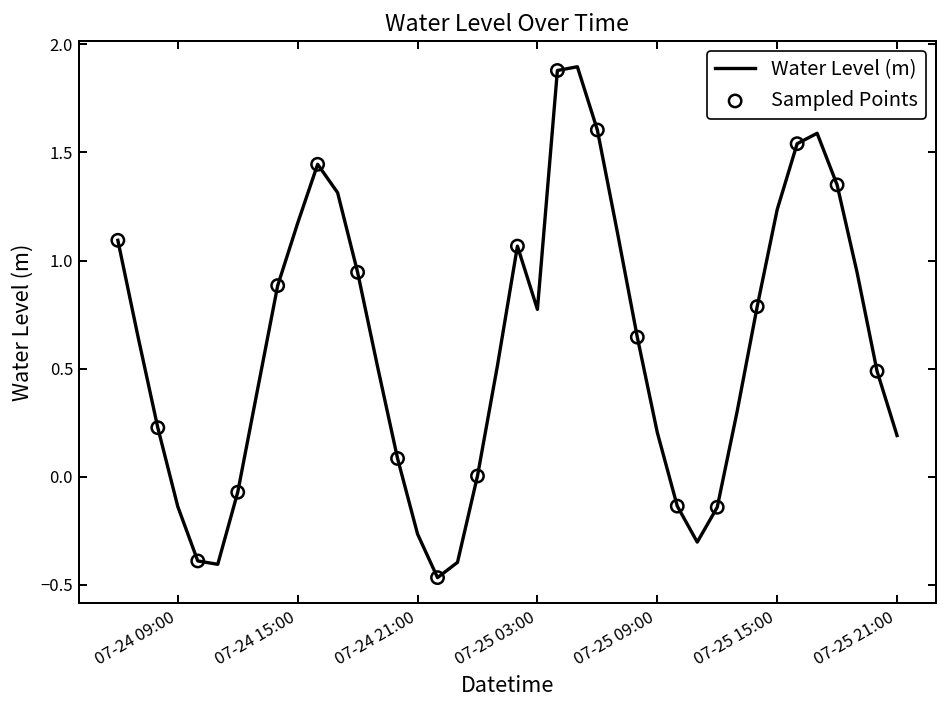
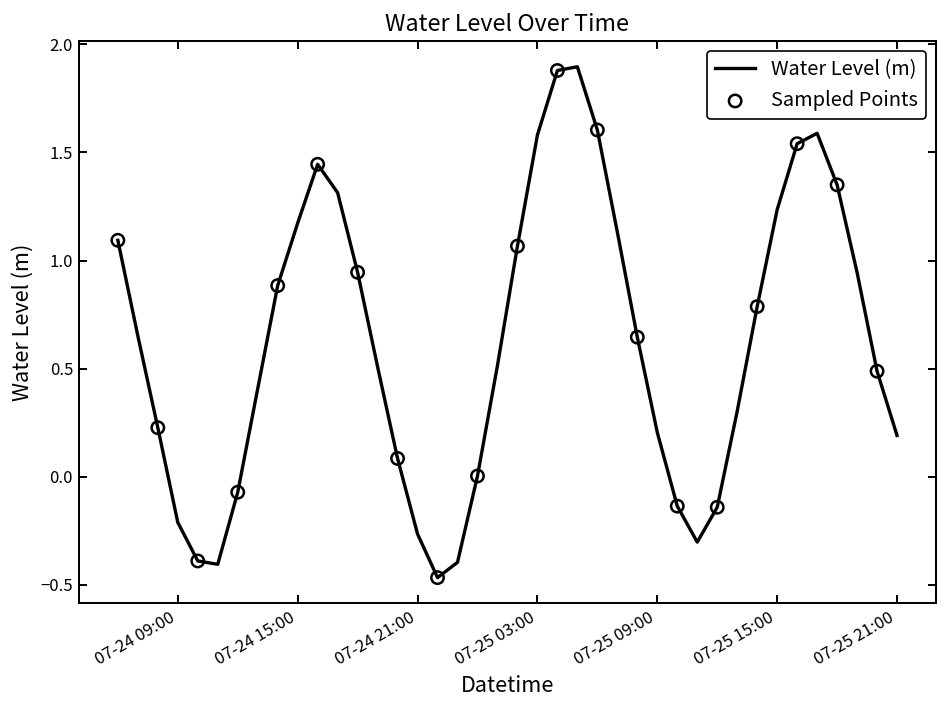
  {
    "Water Level (m)": {
-     "07-24 09:00": -0.14,
+     "07-24 09:00": -0.21,
      "07-24 15:00": 1.17,
      "07-24 21:00": -0.26,
-     "07-25 03:00": 0.77,
+     "07-25 03:00": 1.58,
      "07-25 09:00": 0.20,
      "07-25 15:00": 1.24,
      "07-25 21:00": 0.19
    }
  }
